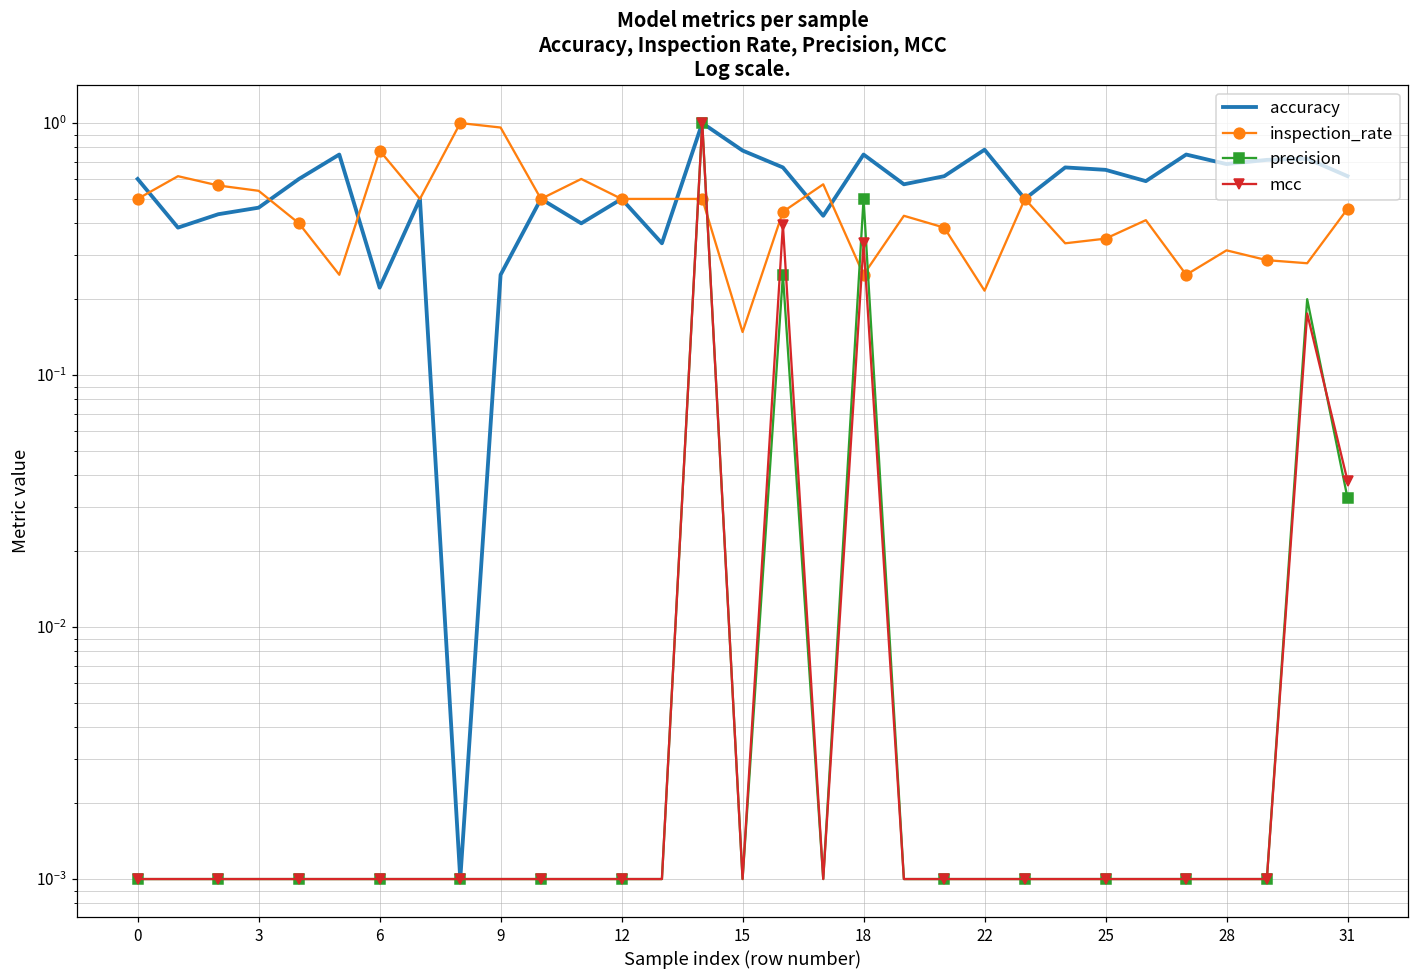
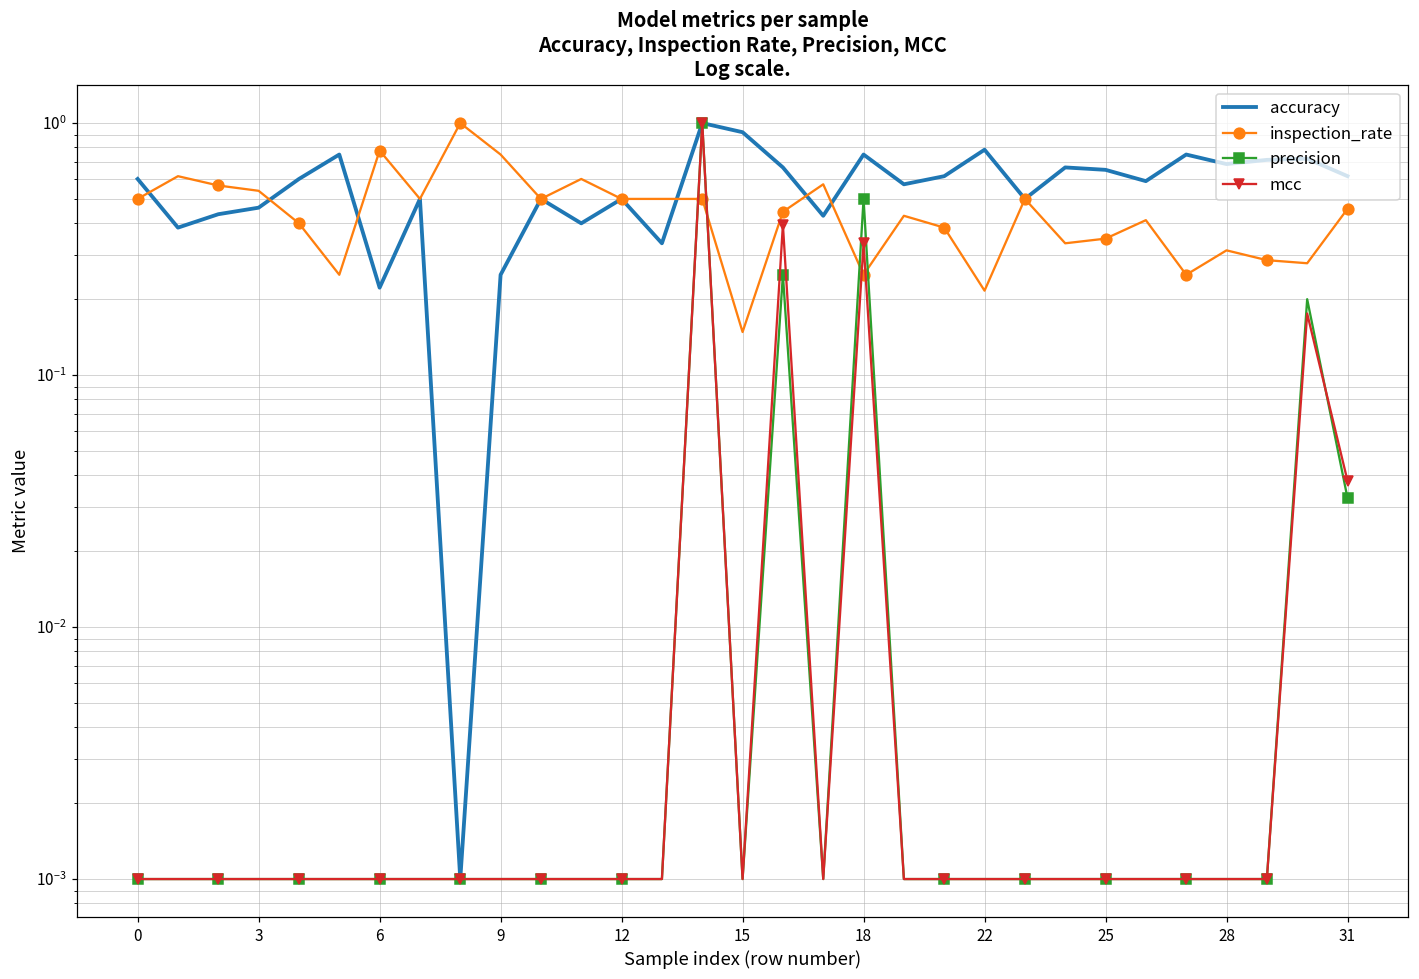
  {
    "accuracy": {
      "0": 0.60,
      "3": 0.46,
      "6": 0.22,
      "9": 0.25,
-     "15": 0.78,
+     "15": 0.92,
      "18": 0.75
    },
    "inspection_rate": {
      "0": 0.50,
      "3": 0.54,
      "6": 0.78,
-     "9": 0.96,
+     "9": 0.75,
      "15": 0.15,
      "18": 0.25,
      "31": 0.46
    },
    "precision": {
      "18": 0.50,
      "31": 0.033
    },
    "mcc": {
      "18": 0.33,
      "31": 0.038
    }
  }
